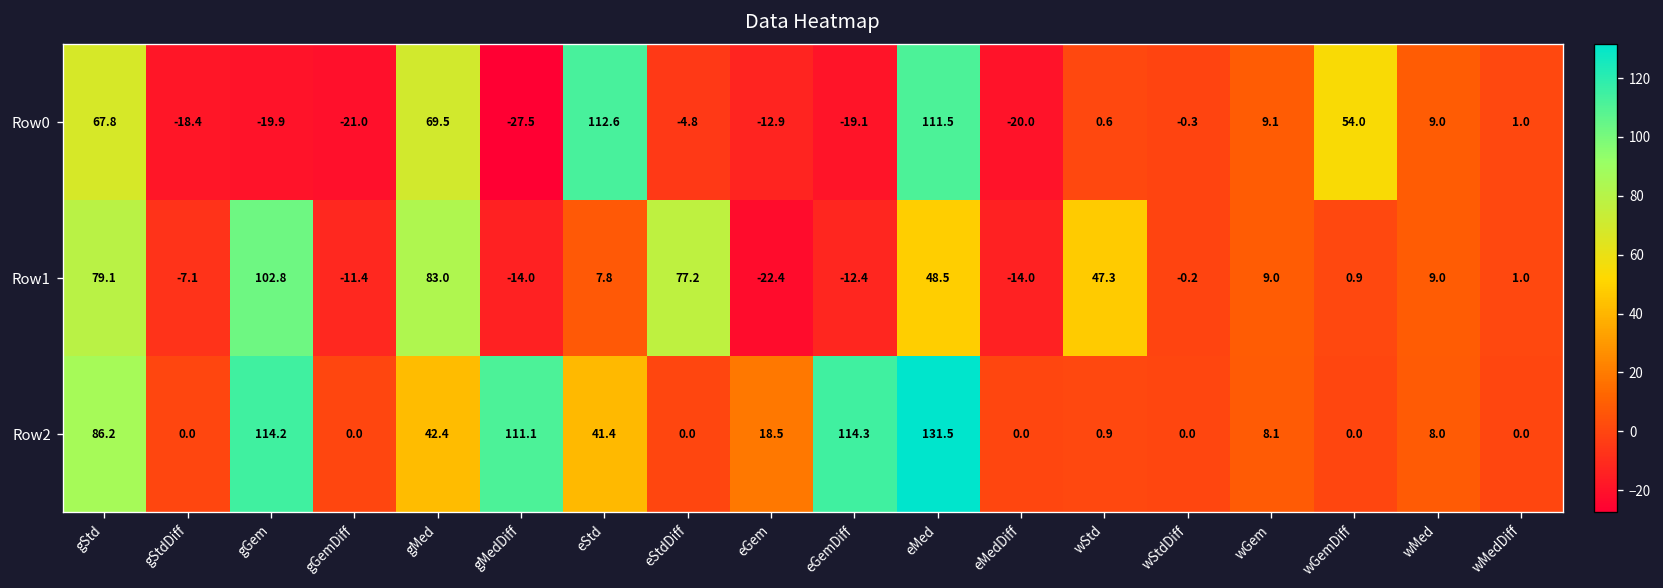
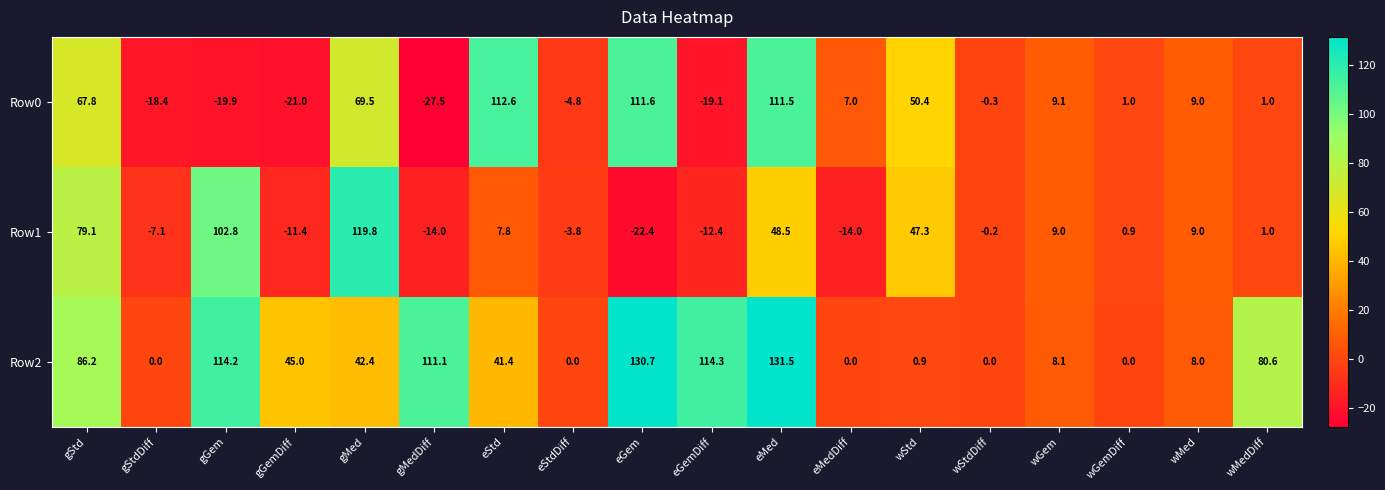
  {
    "Row0": {
      "gStd": 67.8,
      "gStdDiff": -18.4,
      "gGem": -19.9,
      "gGemDiff": -21.0,
      "gMed": 69.5,
      "gMedDiff": -27.5,
      "eStd": 112.6,
      "eStdDiff": -4.8,
-     "eGem": -12.9,
+     "eGem": 111.6,
      "eGemDiff": -19.1,
      "eMed": 111.5,
-     "eMedDiff": -20.0,
-     "wStd": 0.6,
+     "eMedDiff": 7.0,
+     "wStd": 50.4,
      "wStdDiff": -0.3,
      "wGem": 9.1,
-     "wGemDiff": 54.0,
+     "wGemDiff": 1.0,
      "wMed": 9.0,
      "wMedDiff": 1.0
    },
    "Row1": {
      "gStd": 79.1,
      "gStdDiff": -7.1,
      "gGem": 102.8,
      "gGemDiff": -11.4,
-     "gMed": 83.0,
+     "gMed": 119.8,
      "gMedDiff": -14.0,
      "eStd": 7.8,
-     "eStdDiff": 77.2,
+     "eStdDiff": -3.8,
      "eGem": -22.4,
      "eGemDiff": -12.4,
      "eMed": 48.5,
      "eMedDiff": -14.0,
      "wStd": 47.3,
      "wStdDiff": -0.2,
      "wGem": 9.0,
      "wGemDiff": 0.9,
      "wMed": 9.0,
      "wMedDiff": 1.0
    },
    "Row2": {
      "gStd": 86.2,
      "gStdDiff": 0.0,
      "gGem": 114.2,
-     "gGemDiff": 0.0,
+     "gGemDiff": 45.0,
      "gMed": 42.4,
      "gMedDiff": 111.1,
      "eStd": 41.4,
      "eStdDiff": 0.0,
-     "eGem": 18.5,
+     "eGem": 130.7,
      "eGemDiff": 114.3,
      "eMed": 131.5,
      "eMedDiff": 0.0,
      "wStd": 0.9,
      "wStdDiff": 0.0,
      "wGem": 8.1,
      "wGemDiff": 0.0,
      "wMed": 8.0,
-     "wMedDiff": 0.0
+     "wMedDiff": 80.6
    }
  }
